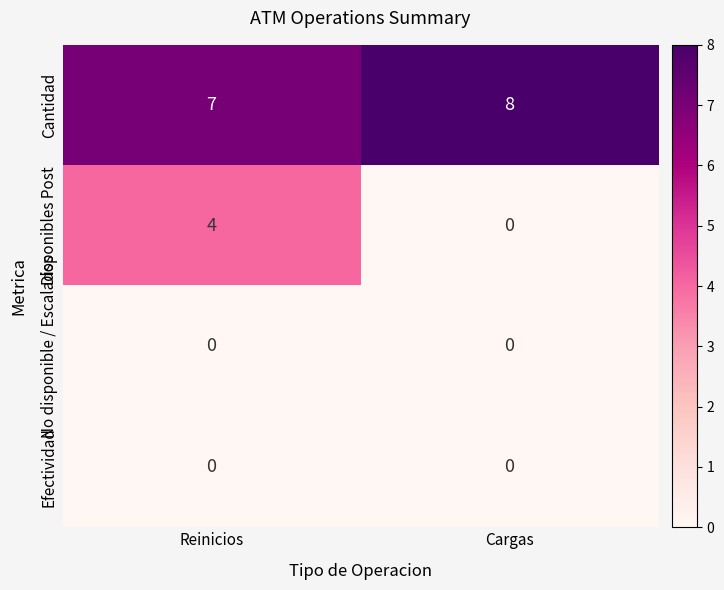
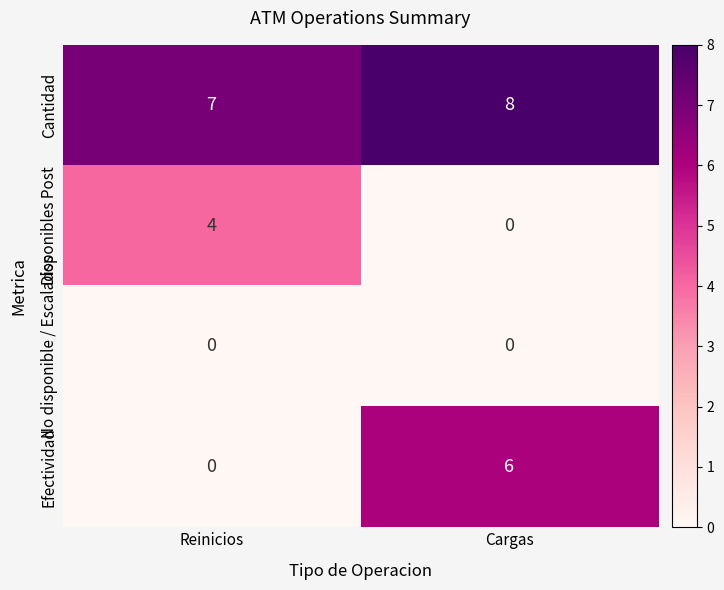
  {
    "Cantidad": {
      "Reinicios": 7,
      "Cargas": 8
    },
    "Disponibles Post": {
      "Reinicios": 4,
      "Cargas": 0
    },
    "No disponible / Escalados": {
      "Reinicios": 0,
      "Cargas": 0
    },
    "Efectividad": {
      "Reinicios": 0,
-     "Cargas": 0
+     "Cargas": 6
    }
  }
